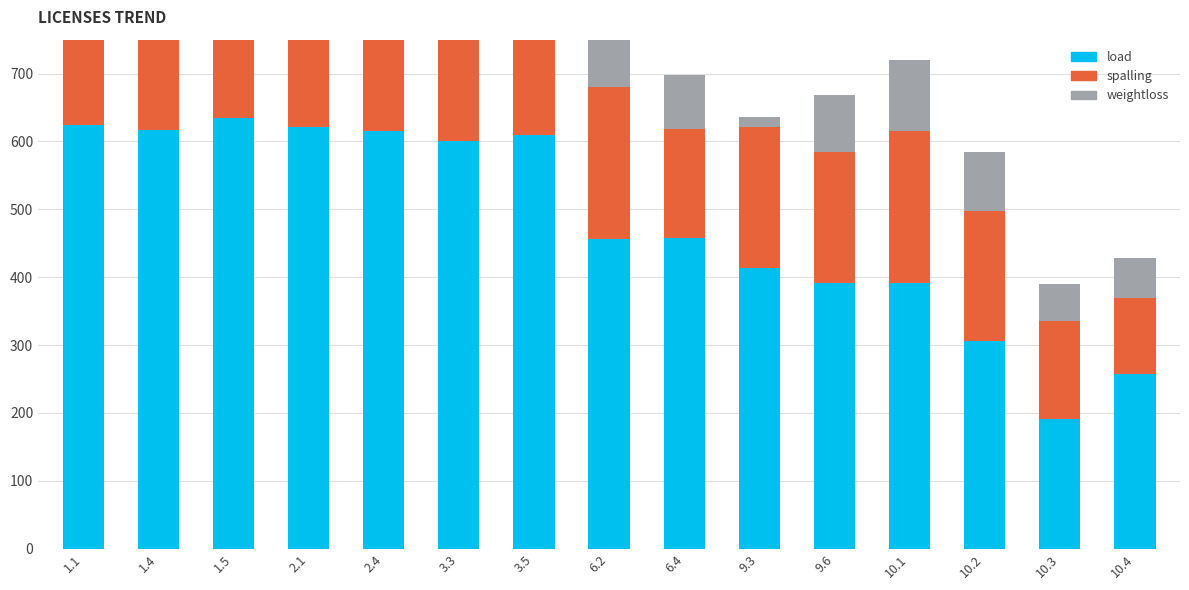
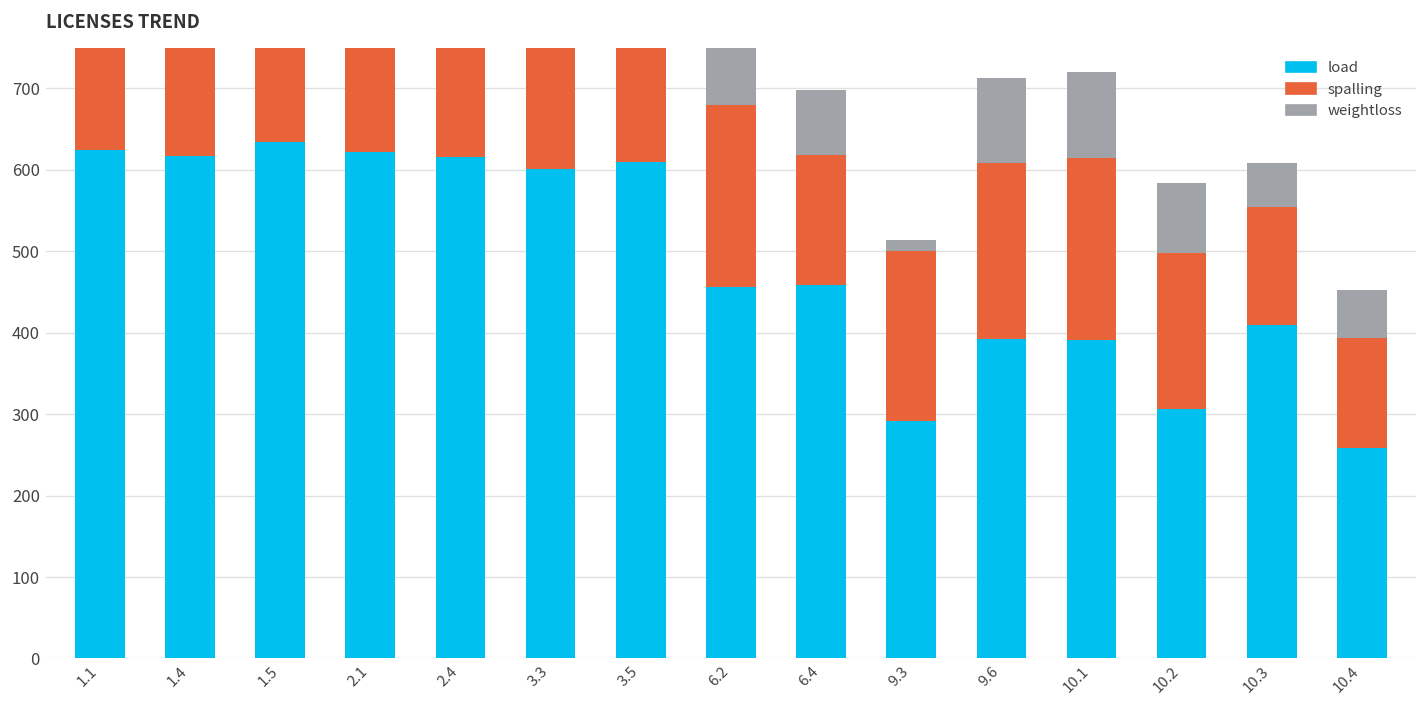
  {
    "load": {
      "1.1": 620,
      "1.4": 620,
      "1.5": 630,
      "2.1": 620,
      "2.4": 620,
      "3.3": 600,
      "3.5": 610,
      "6.2": 460,
      "6.4": 460,
-     "9.3": 410,
+     "9.3": 290,
      "9.6": 390,
      "10.1": 390,
      "10.2": 310,
-     "10.3": 190,
+     "10.3": 410,
      "10.4": 260
    },
    "spalling": {
      "6.2": 220,
      "6.4": 160,
      "9.3": 210,
-     "9.6": 190,
+     "9.6": 220,
      "10.1": 220,
      "10.2": 190,
      "10.3": 140,
-     "10.4": 110
+     "10.4": 140
    },
    "weightloss": {
      "6.4": 80,
      "9.3": 10,
-     "9.6": 80,
+     "9.6": 110,
      "10.1": 110,
      "10.2": 90,
      "10.3": 50,
      "10.4": 60
    }
  }
